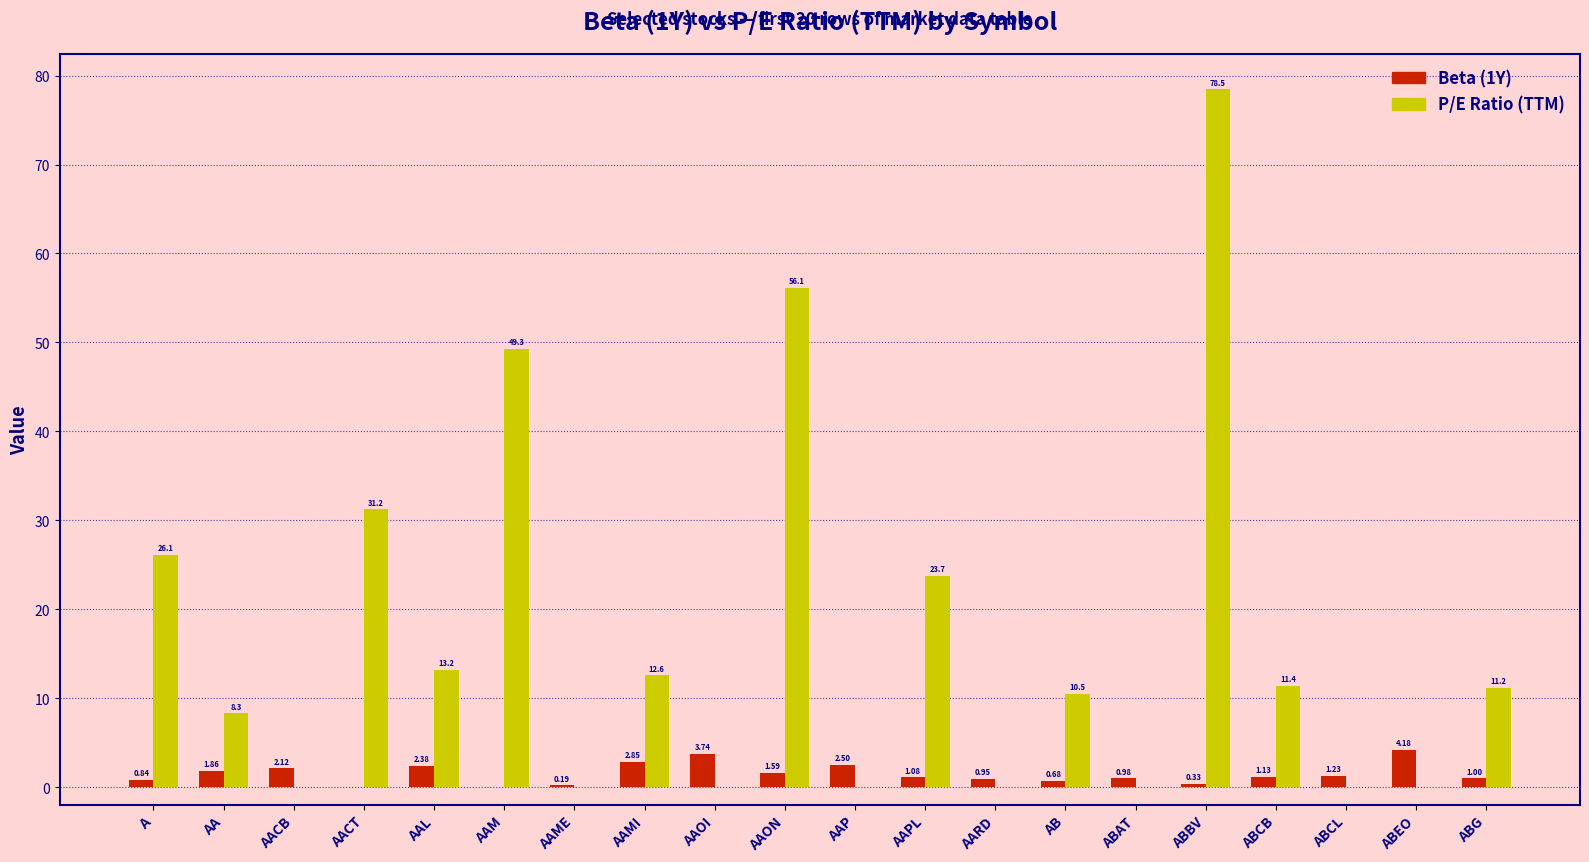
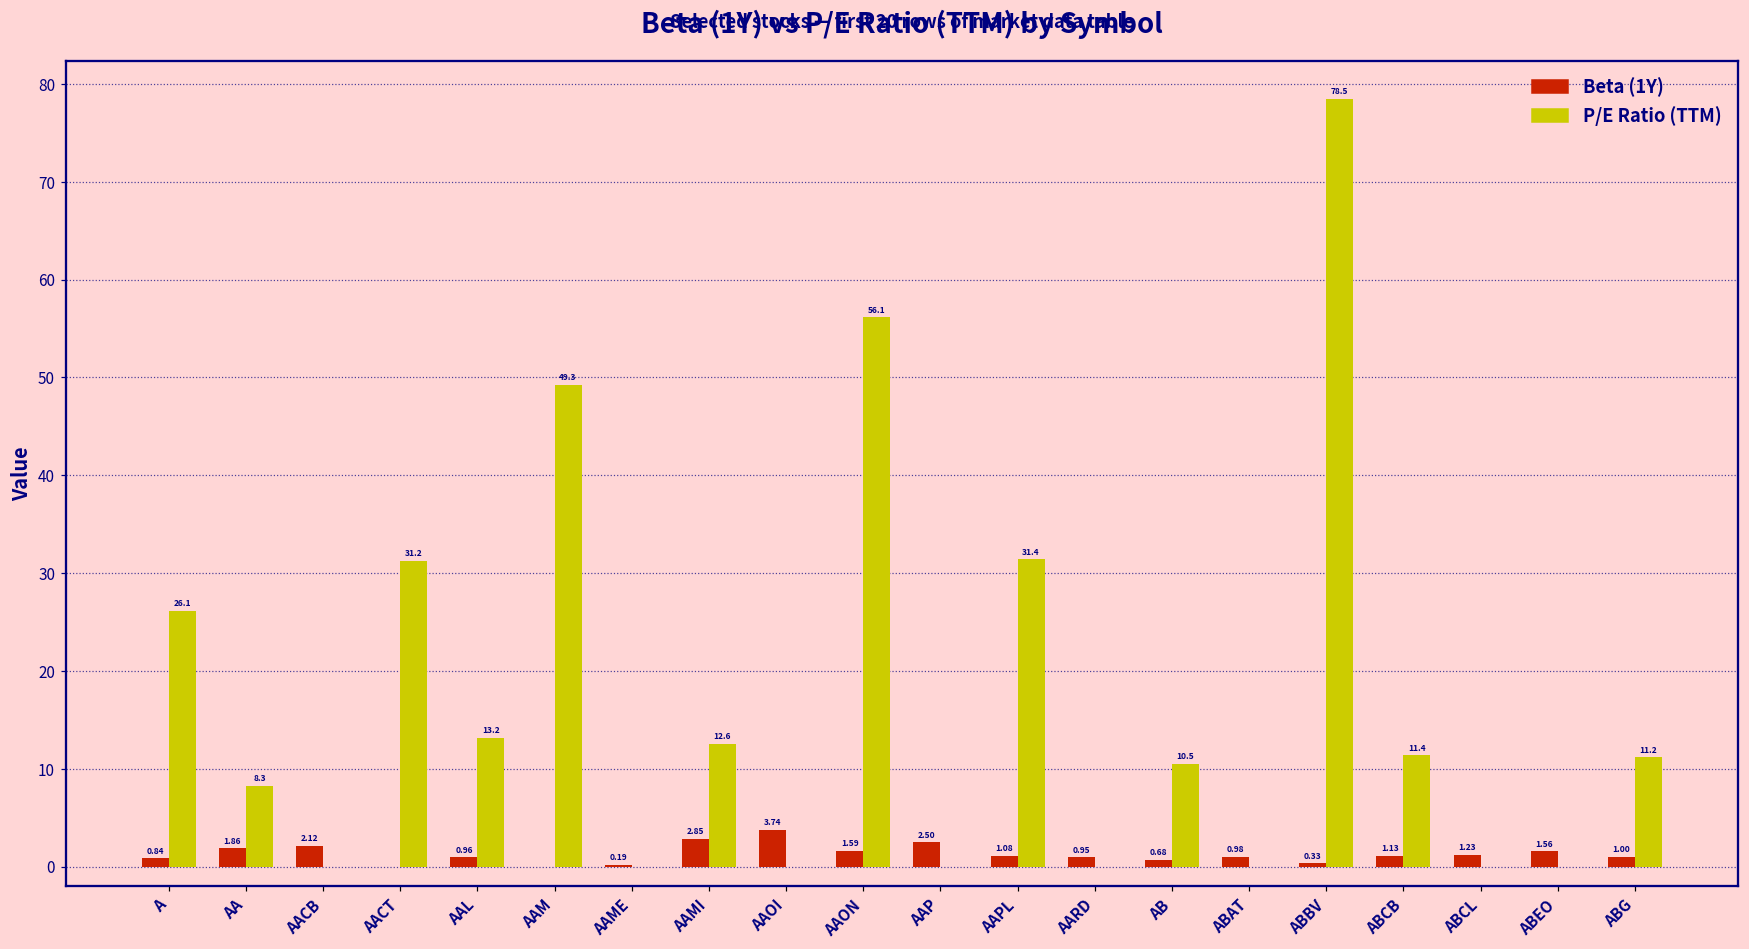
  {
    "Beta (1Y)": {
      "A": 0.84,
      "AA": 1.86,
      "AACB": 2.12,
-     "AAL": 2.38,
+     "AAL": 0.96,
      "AAME": 0.19,
      "AAMI": 2.85,
      "AAOI": 3.74,
      "AAON": 1.59,
      "AAP": 2.50,
      "AAPL": 1.08,
      "AARD": 0.95,
      "AB": 0.68,
      "ABAT": 0.98,
      "ABBV": 0.33,
      "ABCB": 1.13,
      "ABCL": 1.23,
-     "ABEO": 4.18,
+     "ABEO": 1.56,
      "ABG": 1.00
    },
    "P/E Ratio (TTM)": {
      "A": 26.1,
      "AA": 8.3,
      "AACT": 31.2,
      "AAL": 13.2,
      "AAM": 49.3,
      "AAMI": 12.6,
      "AAON": 56.1,
-     "AAPL": 23.7,
+     "AAPL": 31.4,
      "AB": 10.5,
      "ABBV": 78.5,
      "ABCB": 11.4,
      "ABG": 11.2
    }
  }
